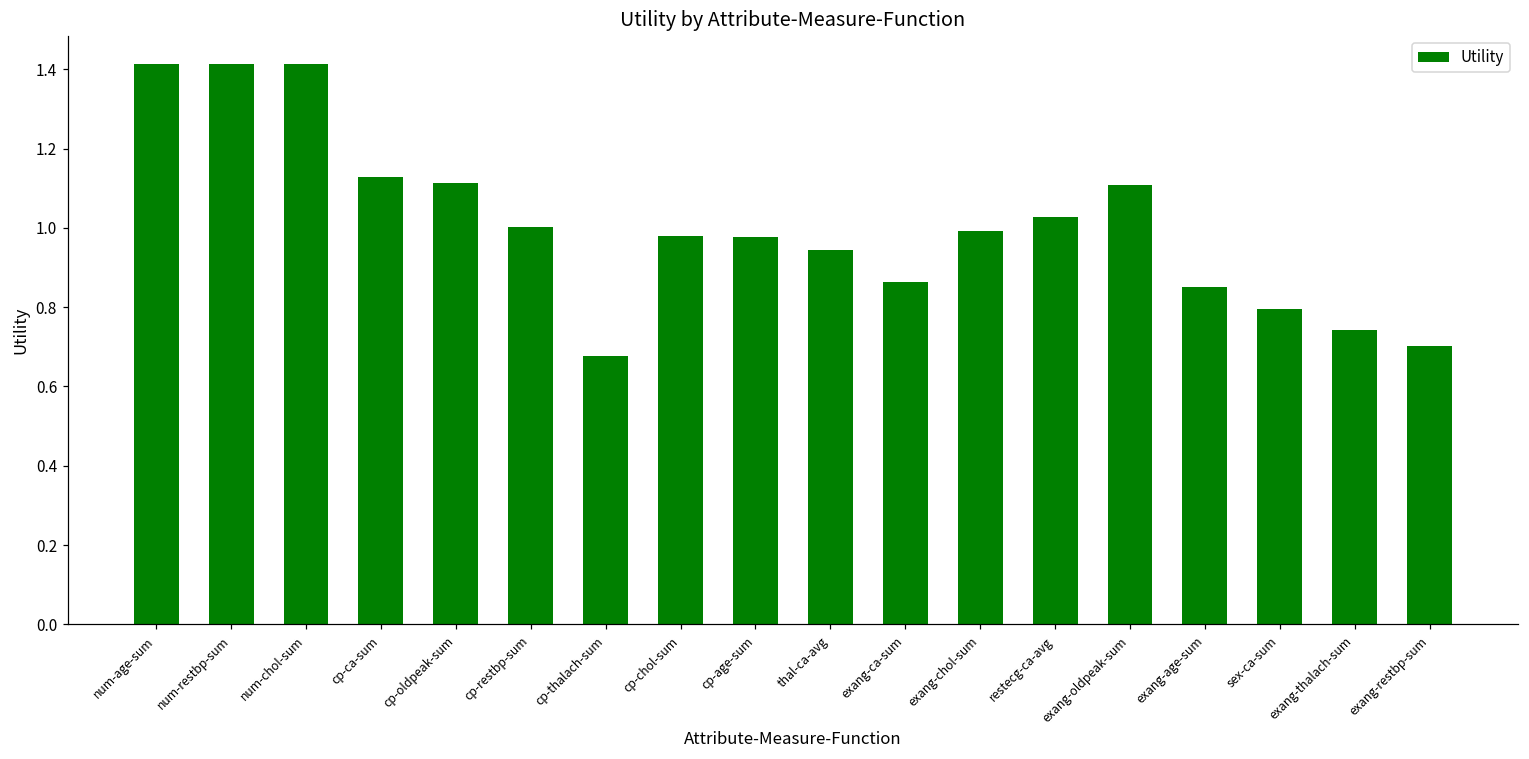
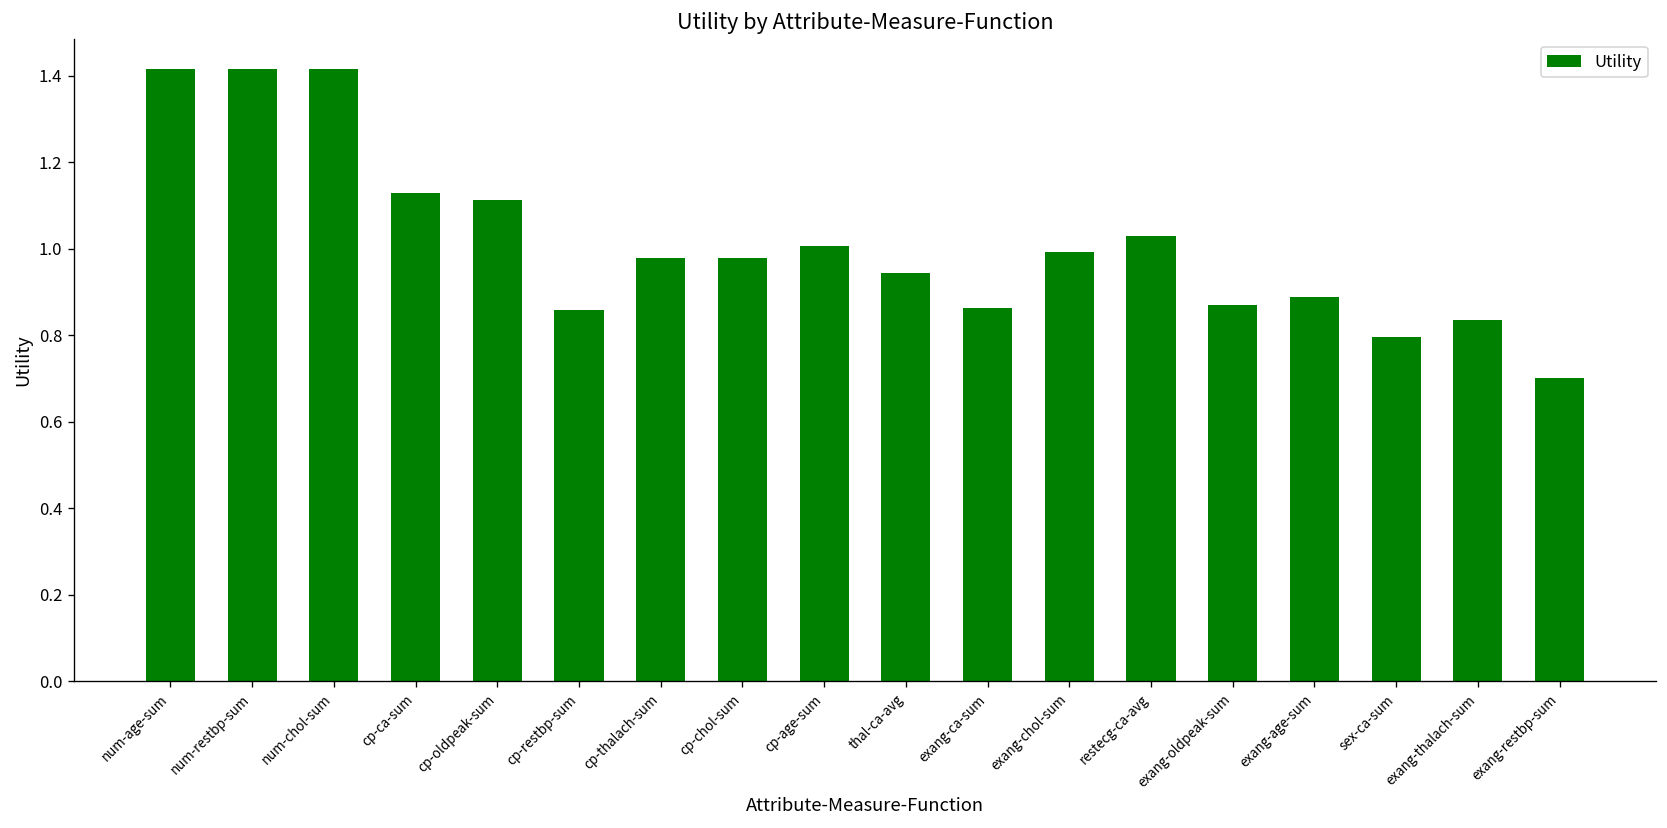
  {
    "num-age-sum": 1.41,
    "num-restbp-sum": 1.41,
    "num-chol-sum": 1.41,
    "cp-ca-sum": 1.13,
    "cp-oldpeak-sum": 1.11,
-   "cp-restbp-sum": 1.00,
-   "cp-thalach-sum": 0.68,
+   "cp-restbp-sum": 0.86,
+   "cp-thalach-sum": 0.98,
    "cp-chol-sum": 0.98,
-   "cp-age-sum": 0.98,
+   "cp-age-sum": 1.01,
    "thal-ca-avg": 0.94,
    "exang-ca-sum": 0.86,
    "exang-chol-sum": 0.99,
    "restecg-ca-avg": 1.03,
-   "exang-oldpeak-sum": 1.11,
-   "exang-age-sum": 0.85,
+   "exang-oldpeak-sum": 0.87,
+   "exang-age-sum": 0.89,
    "sex-ca-sum": 0.80,
-   "exang-thalach-sum": 0.74,
+   "exang-thalach-sum": 0.83,
    "exang-restbp-sum": 0.70
  }
